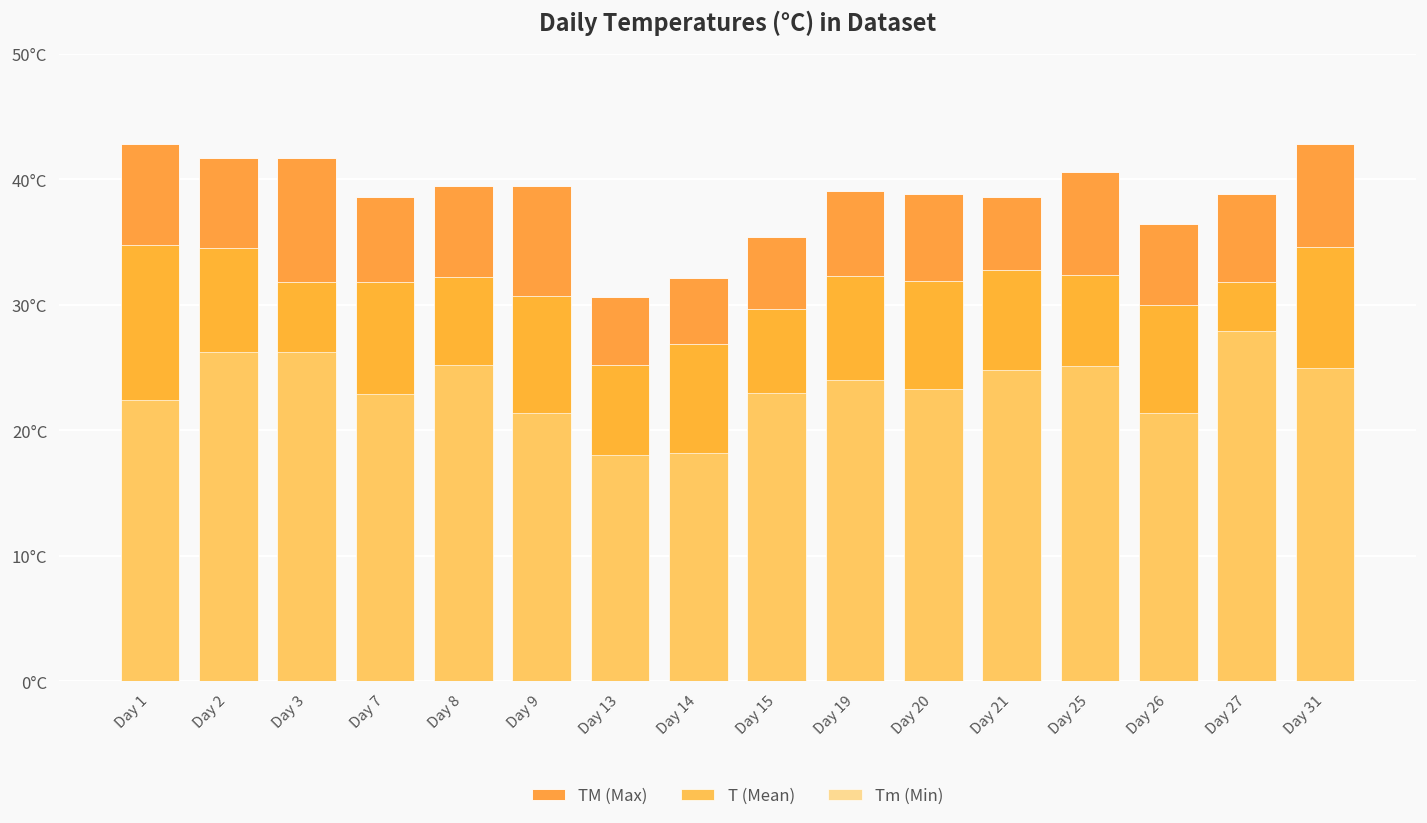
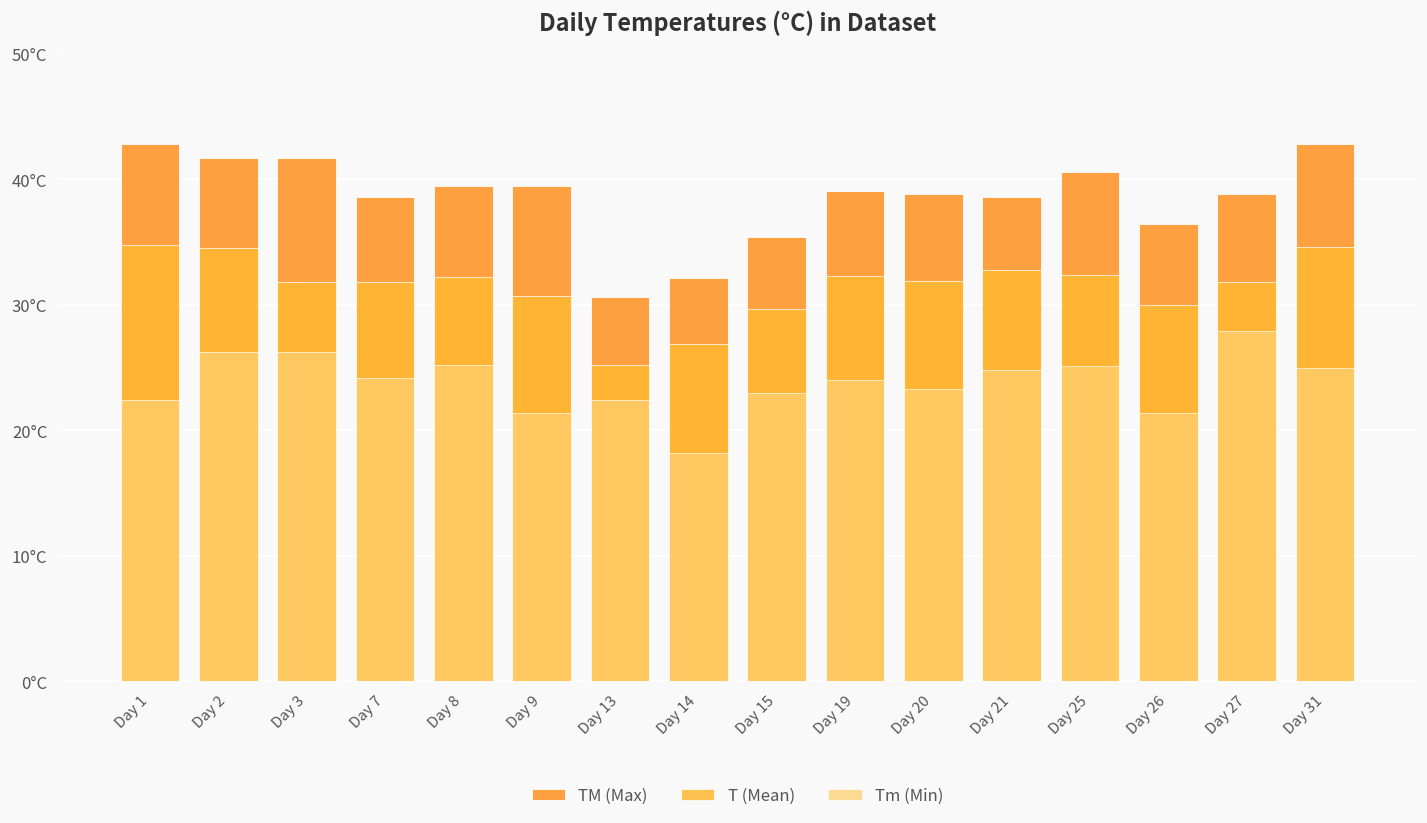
  {
    "Tm (Min)": {
-     "Day 7": "22.9°C",
-     "Day 13": "18.0°C"
+     "Day 7": "24.2°C",
+     "Day 13": "22.4°C"
    }
  }
